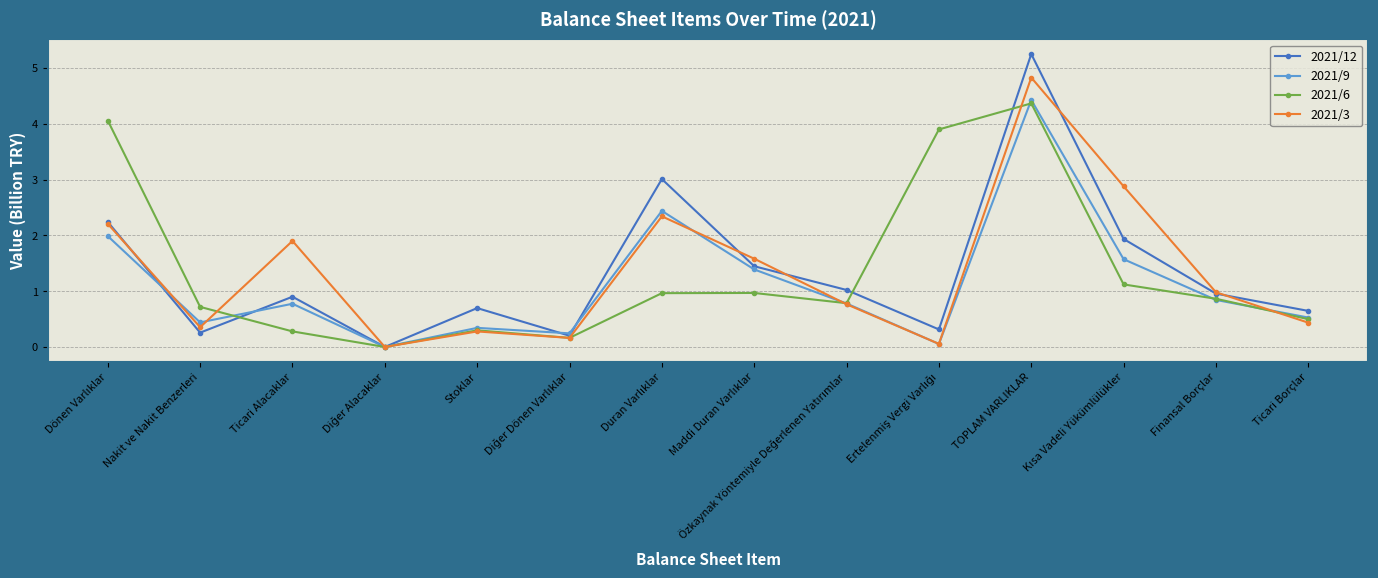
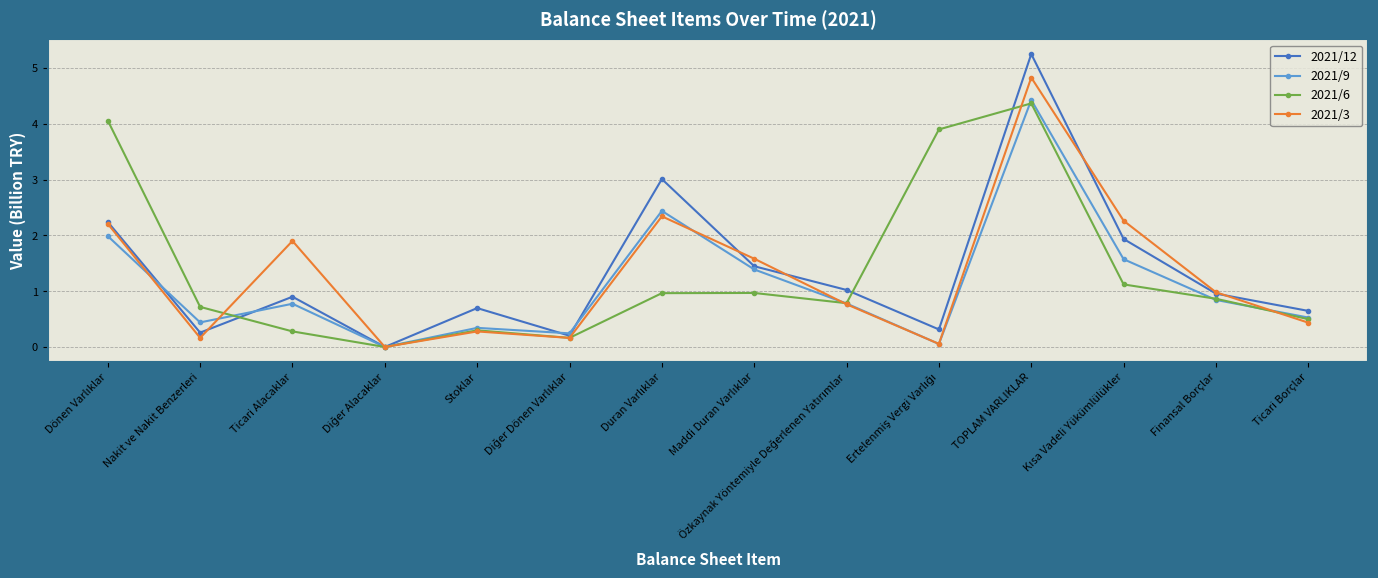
  {
    "2021/6": {
      "Dönen Varlıklar": 4.1,
      "Nakit ve Nakit Benzerleri": 0.7,
      "Ticari Alacaklar": 0.3,
      "Duran Varlıklar": 1.0,
      "Maddi Duran Varlıklar": 1.0,
      "Ertelenmiş Vergi Varlığı": 3.9,
      "TOPLAM VARLIKLAR": 4.4,
      "Kısa Vadeli Yükümlülükler": 1.1
    },
    "2021/3": {
-     "Nakit ve Nakit Benzerleri": 0.4,
+     "Nakit ve Nakit Benzerleri": 0.2,
      "Ticari Alacaklar": 1.9,
      "Duran Varlıklar": 2.3,
      "Maddi Duran Varlıklar": 1.6,
      "TOPLAM VARLIKLAR": 4.8,
-     "Kısa Vadeli Yükümlülükler": 2.9,
+     "Kısa Vadeli Yükümlülükler": 2.3,
      "Ticari Borçlar": 0.4
    }
  }
